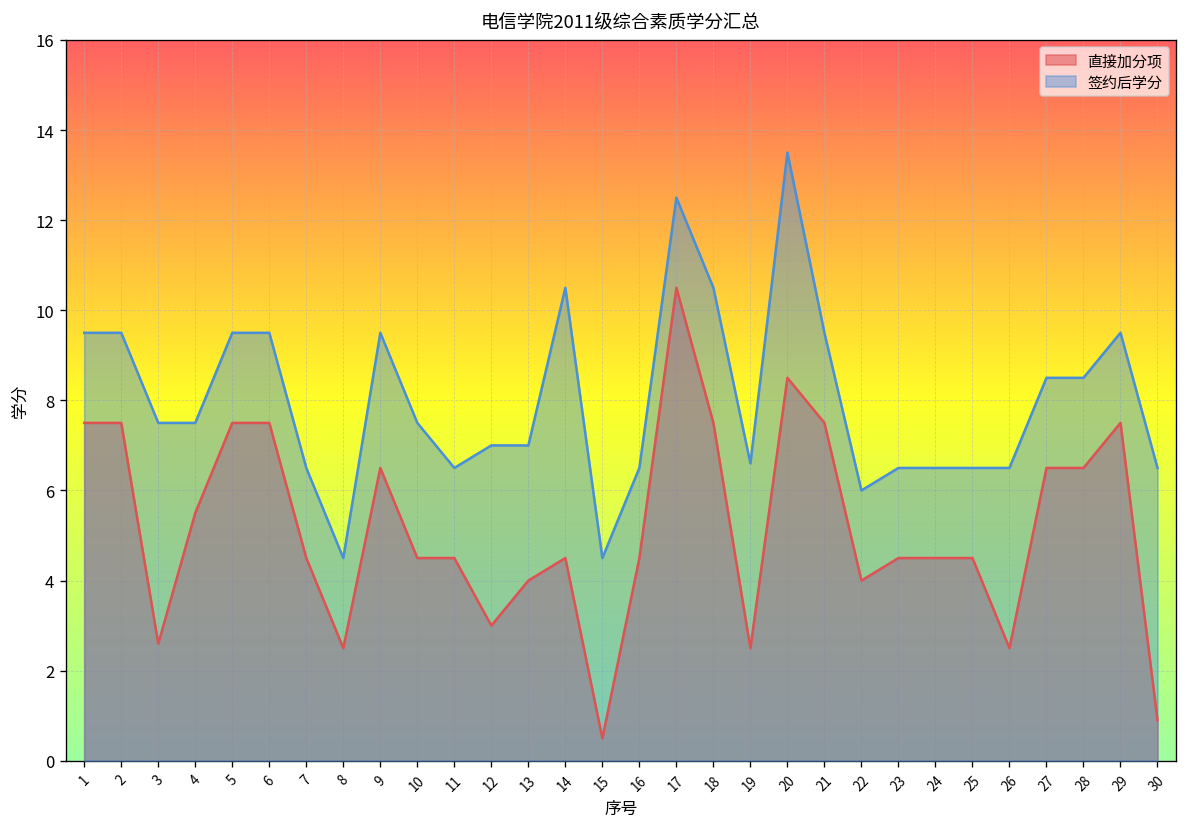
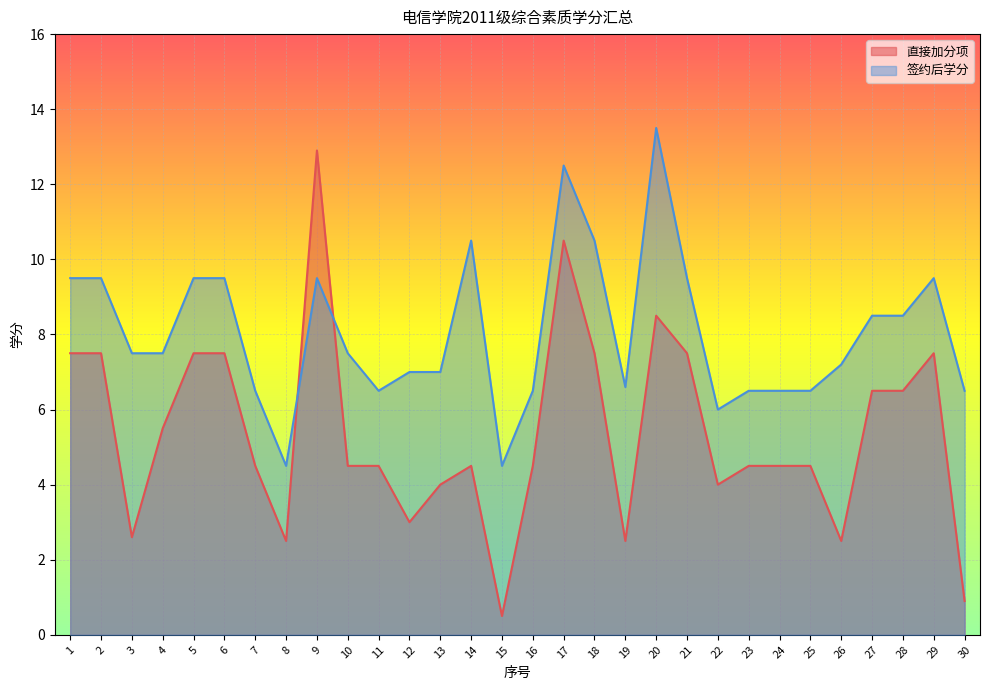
  {
    "直接加分项": {
      "1": 7.5,
      "2": 7.5,
      "3": 2.6,
      "4": 5.5,
      "5": 7.5,
      "6": 7.5,
      "7": 4.5,
      "8": 2.5,
-     "9": 6.5,
+     "9": 12.9,
      "10": 4.5,
      "11": 4.5,
      "12": 3.0,
      "13": 4.0,
      "14": 4.5,
      "15": 0.5,
      "16": 4.5,
      "17": 10.5,
      "18": 7.5,
      "19": 2.5,
      "20": 8.5,
      "21": 7.5,
      "22": 4.0,
      "23": 4.5,
      "24": 4.5,
      "25": 4.5,
      "26": 2.5,
      "27": 6.5,
      "28": 6.5,
      "29": 7.5,
      "30": 0.9
    },
    "签约后学分": {
      "1": 9.5,
      "2": 9.5,
      "3": 7.5,
      "4": 7.5,
      "5": 9.5,
      "6": 9.5,
      "7": 6.5,
      "8": 4.5,
      "9": 9.5,
      "10": 7.5,
      "11": 6.5,
      "12": 7.0,
      "13": 7.0,
      "14": 10.5,
      "15": 4.5,
      "16": 6.5,
      "17": 12.5,
      "18": 10.5,
      "19": 6.6,
      "20": 13.5,
      "21": 9.5,
      "22": 6.0,
      "23": 6.5,
      "24": 6.5,
      "25": 6.5,
-     "26": 6.5,
+     "26": 7.2,
      "27": 8.5,
      "28": 8.5,
      "29": 9.5,
      "30": 6.5
    }
  }
